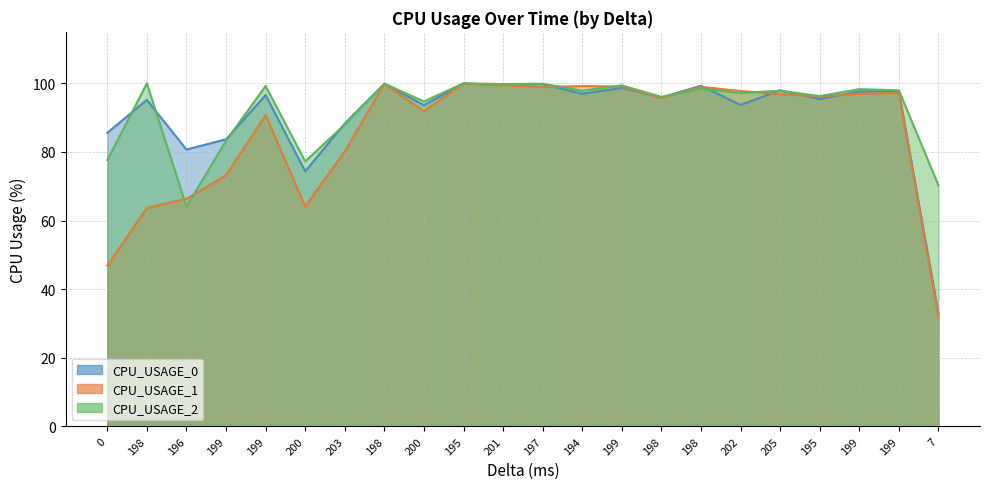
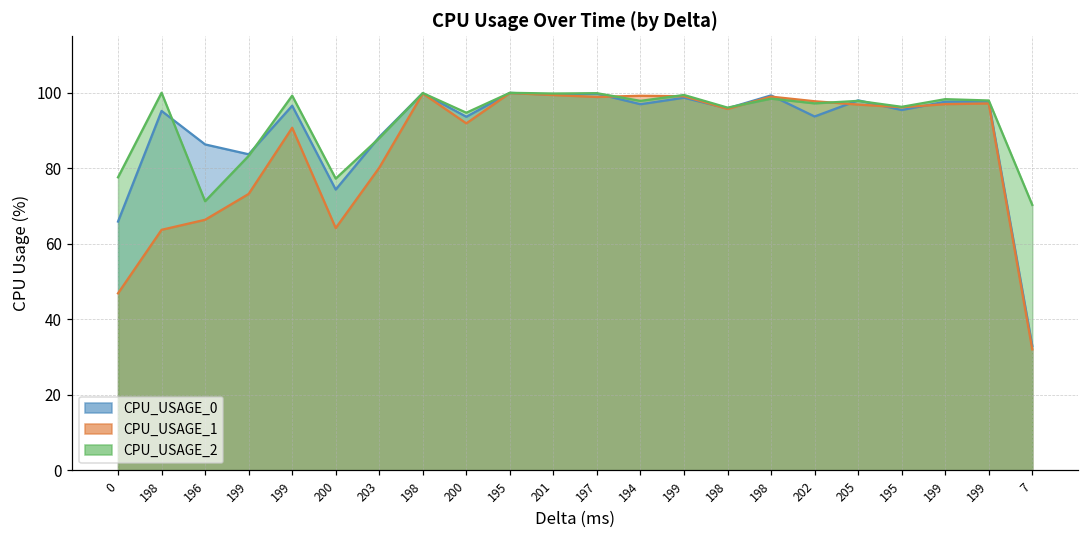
  {
    "CPU_USAGE_0": {
-     "0": 86,
-     "196": 81,
+     "0": 66,
+     "196": 86,
      "194": 97,
      "202": 94,
      "7": 33
    },
    "CPU_USAGE_1": {
      "0": 47,
      "196": 66,
      "203": 80,
      "197": 99,
      "194": 99,
      "205": 97,
      "7": 32
    },
    "CPU_USAGE_2": {
      "0": 78,
-     "196": 64,
+     "196": 71,
      "194": 98,
      "7": 70
    }
  }
